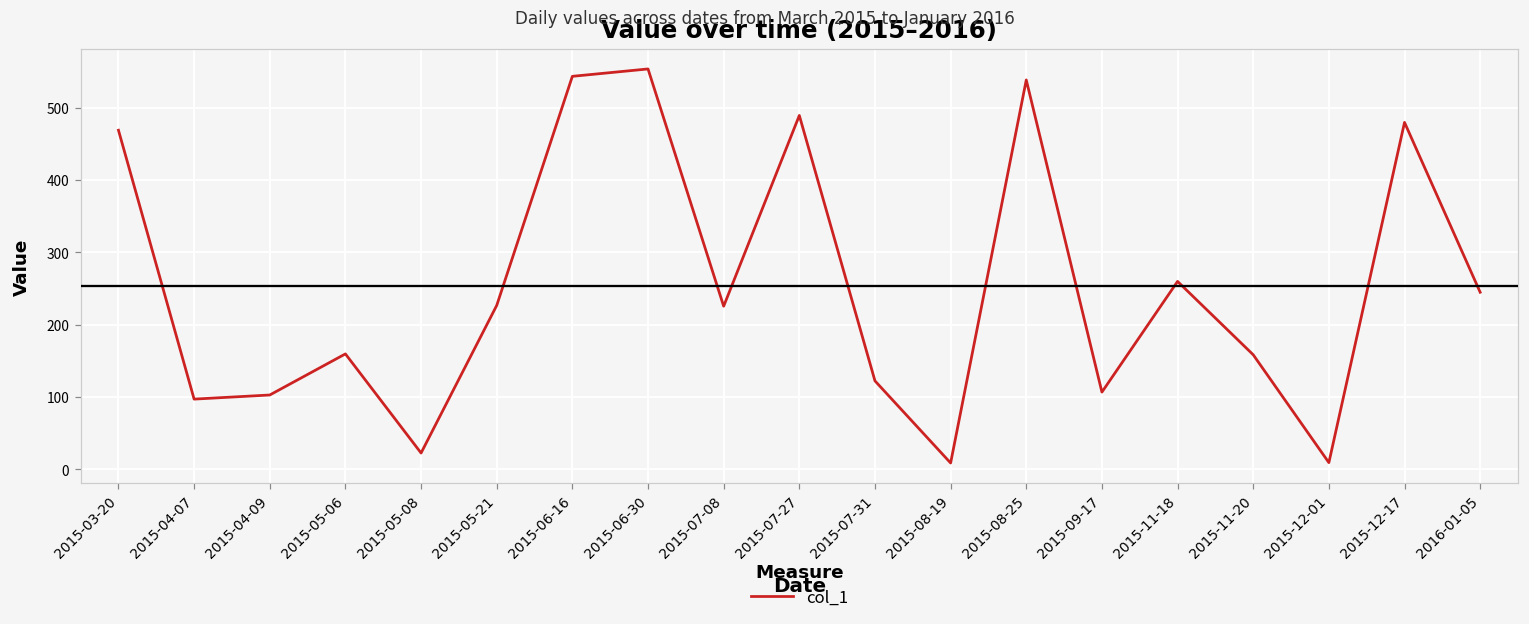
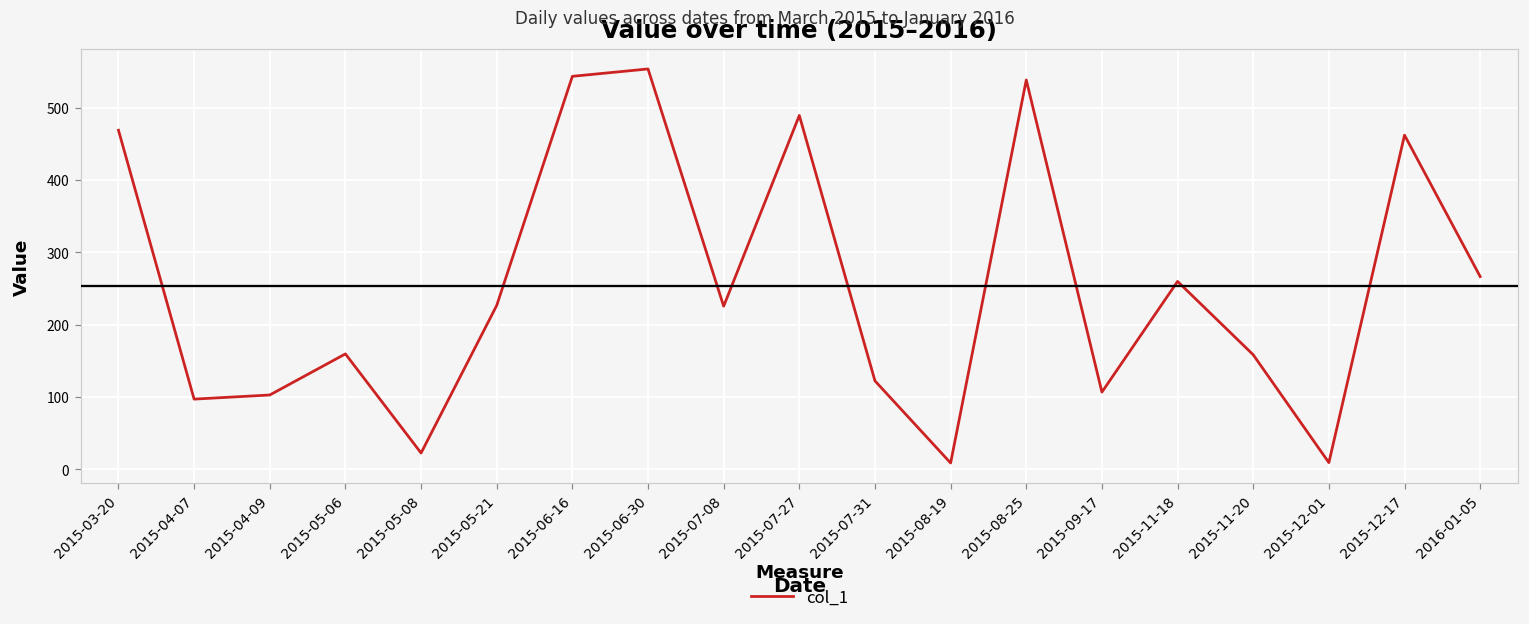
  {
    "2015-03-20": 470,
    "2015-04-07": 100,
    "2015-04-09": 100,
    "2015-05-06": 160,
    "2015-05-08": 20,
    "2015-05-21": 230,
    "2015-06-16": 540,
    "2015-06-30": 550,
    "2015-07-08": 230,
    "2015-07-27": 490,
    "2015-07-31": 120,
    "2015-08-19": 10,
    "2015-08-25": 540,
    "2015-09-17": 110,
    "2015-11-18": 260,
    "2015-11-20": 160,
    "2015-12-01": 10,
-   "2015-12-17": 480,
-   "2016-01-05": 240
+   "2015-12-17": 460,
+   "2016-01-05": 270
  }
